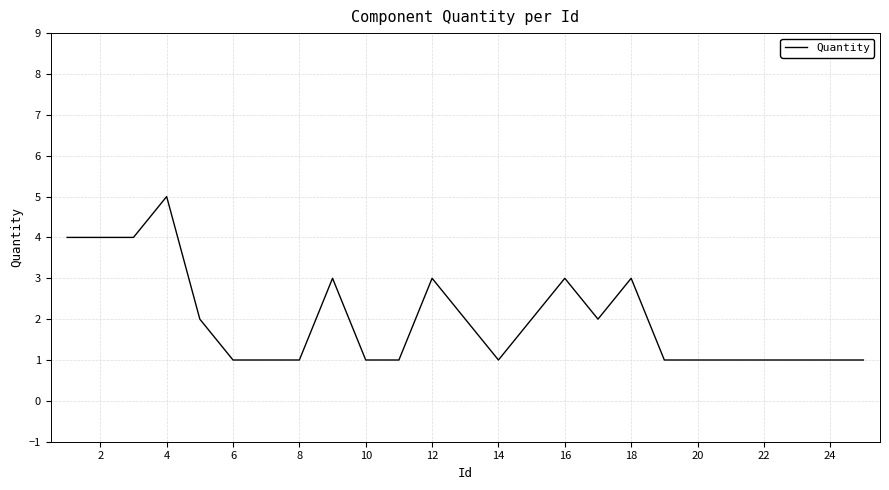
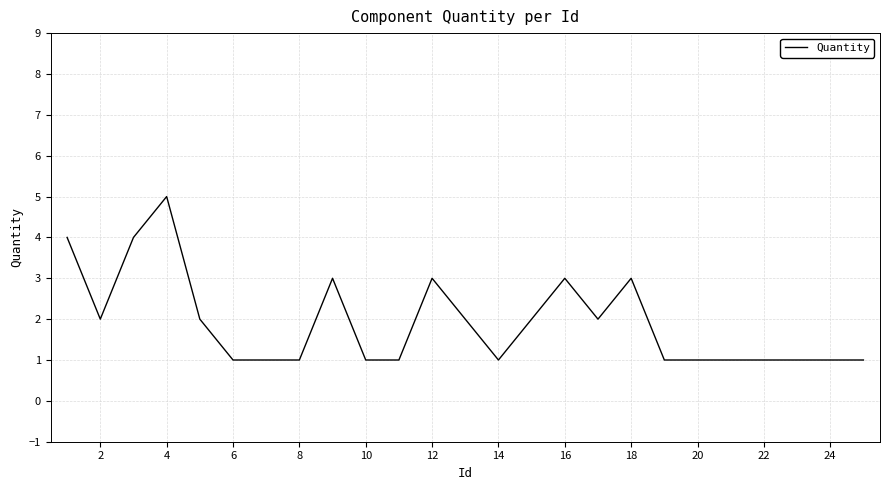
  {
-   "2": 4,
+   "2": 2,
    "4": 5,
    "6": 1,
    "8": 1,
    "10": 1,
    "12": 3,
    "14": 1,
    "16": 3,
    "18": 3,
    "20": 1,
    "22": 1,
    "24": 1
  }
